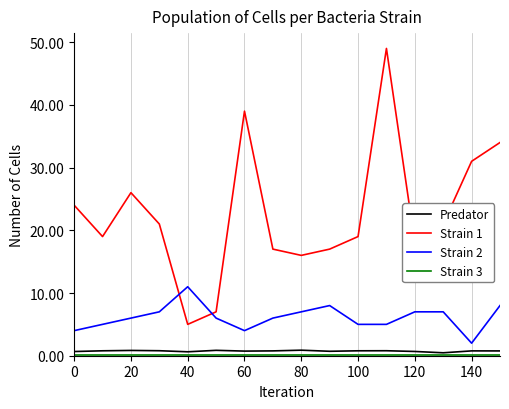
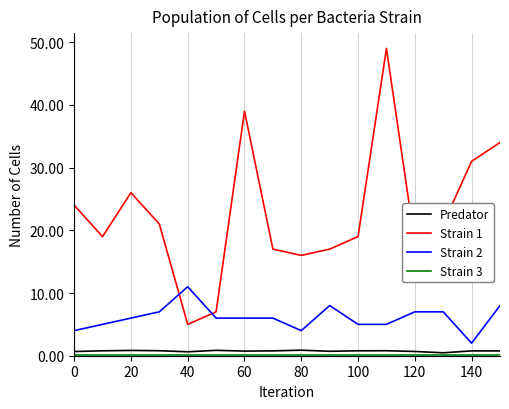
  {
    "Predator": {
      "0": 1,
      "20": 1,
      "40": 1,
      "60": 1,
      "80": 1,
      "100": 1,
      "120": 1,
      "140": 1
    },
    "Strain 1": {
      "0": 24,
      "20": 26,
      "40": 5,
      "60": 39,
      "80": 16,
      "100": 19,
      "140": 31
    },
    "Strain 2": {
      "0": 4,
      "20": 6,
      "40": 11,
-     "60": 4,
-     "80": 7,
+     "60": 6,
+     "80": 4,
      "100": 5,
      "120": 7,
      "140": 2
    },
    "Strain 3": {
      "0": 0,
      "20": 0,
      "40": 0,
      "60": 0,
      "80": 0,
      "100": 0,
      "120": 0,
      "140": 0
    }
  }
